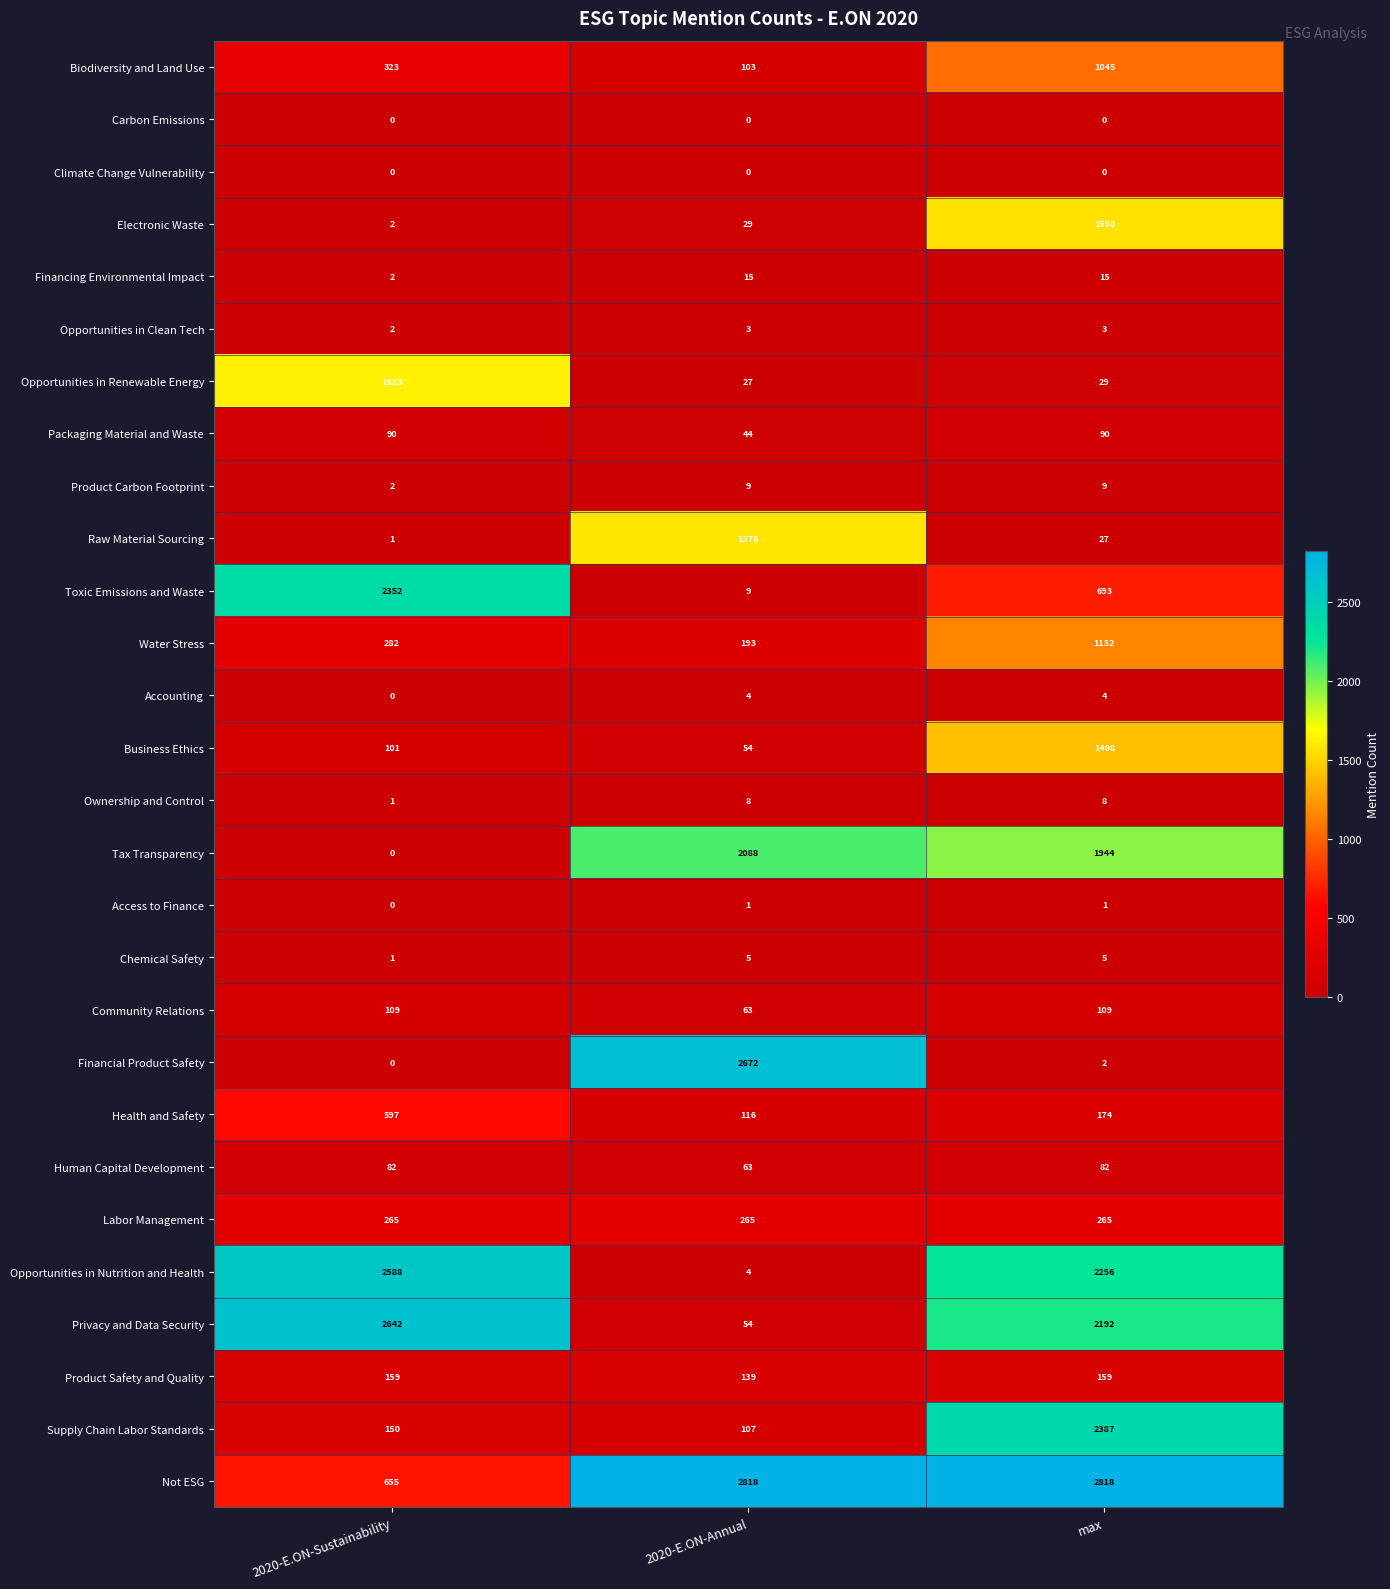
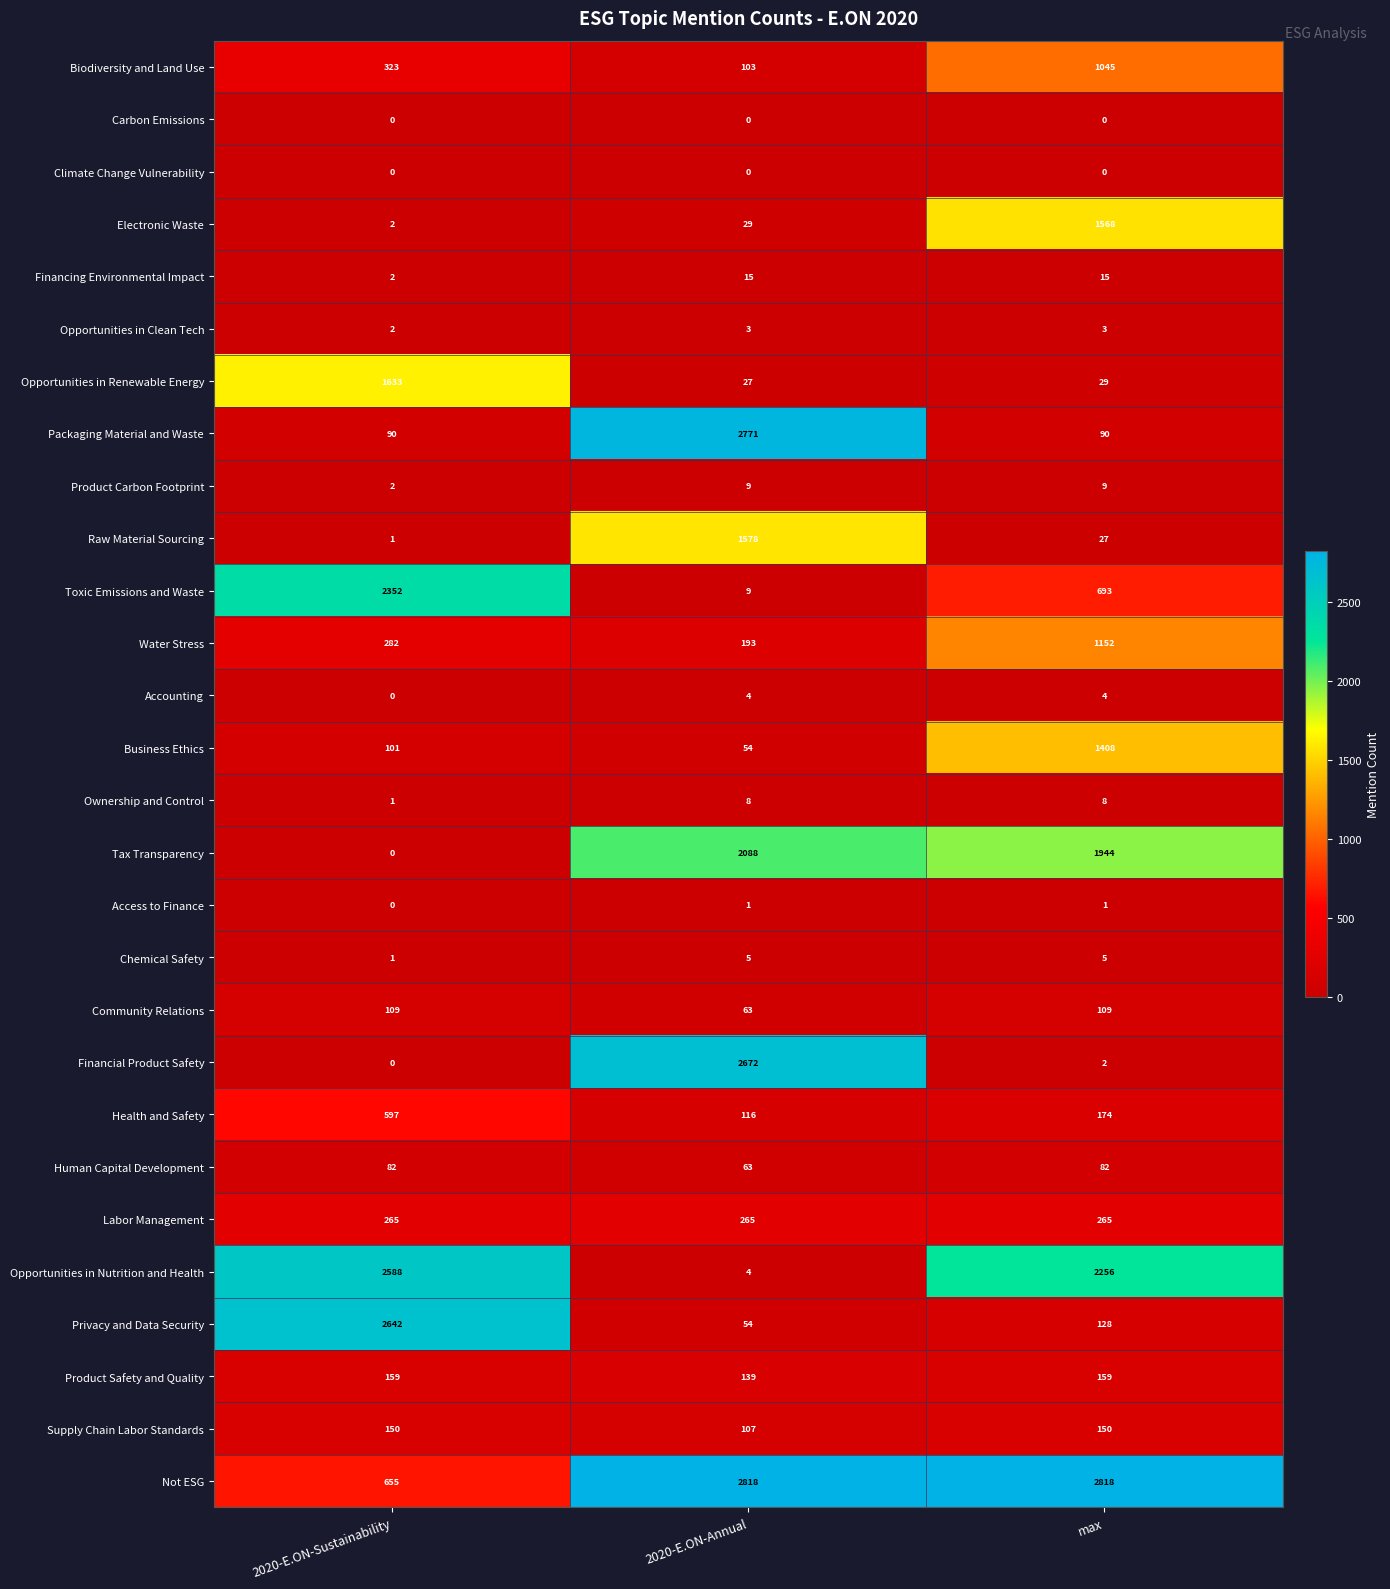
  {
    "Biodiversity and Land Use": {
      "2020-E.ON-Sustainability": 323,
      "2020-E.ON-Annual": 103,
      "max": 1045
    },
    "Carbon Emissions": {
      "2020-E.ON-Sustainability": 0,
      "2020-E.ON-Annual": 0,
      "max": 0
    },
    "Climate Change Vulnerability": {
      "2020-E.ON-Sustainability": 0,
      "2020-E.ON-Annual": 0,
      "max": 0
    },
    "Electronic Waste": {
      "2020-E.ON-Sustainability": 2,
      "2020-E.ON-Annual": 29,
      "max": 1568
    },
    "Financing Environmental Impact": {
      "2020-E.ON-Sustainability": 2,
      "2020-E.ON-Annual": 15,
      "max": 15
    },
    "Opportunities in Clean Tech": {
      "2020-E.ON-Sustainability": 2,
      "2020-E.ON-Annual": 3,
      "max": 3
    },
    "Opportunities in Renewable Energy": {
      "2020-E.ON-Sustainability": 1633,
      "2020-E.ON-Annual": 27,
      "max": 29
    },
    "Packaging Material and Waste": {
      "2020-E.ON-Sustainability": 90,
-     "2020-E.ON-Annual": 44,
+     "2020-E.ON-Annual": 2771,
      "max": 90
    },
    "Product Carbon Footprint": {
      "2020-E.ON-Sustainability": 2,
      "2020-E.ON-Annual": 9,
      "max": 9
    },
    "Raw Material Sourcing": {
      "2020-E.ON-Sustainability": 1,
      "2020-E.ON-Annual": 1578,
      "max": 27
    },
    "Toxic Emissions and Waste": {
      "2020-E.ON-Sustainability": 2352,
      "2020-E.ON-Annual": 9,
      "max": 693
    },
    "Water Stress": {
      "2020-E.ON-Sustainability": 282,
      "2020-E.ON-Annual": 193,
      "max": 1152
    },
    "Accounting": {
      "2020-E.ON-Sustainability": 0,
      "2020-E.ON-Annual": 4,
      "max": 4
    },
    "Business Ethics": {
      "2020-E.ON-Sustainability": 101,
      "2020-E.ON-Annual": 54,
      "max": 1408
    },
    "Ownership and Control": {
      "2020-E.ON-Sustainability": 1,
      "2020-E.ON-Annual": 8,
      "max": 8
    },
    "Tax Transparency": {
      "2020-E.ON-Sustainability": 0,
      "2020-E.ON-Annual": 2088,
      "max": 1944
    },
    "Access to Finance": {
      "2020-E.ON-Sustainability": 0,
      "2020-E.ON-Annual": 1,
      "max": 1
    },
    "Chemical Safety": {
      "2020-E.ON-Sustainability": 1,
      "2020-E.ON-Annual": 5,
      "max": 5
    },
    "Community Relations": {
      "2020-E.ON-Sustainability": 109,
      "2020-E.ON-Annual": 63,
      "max": 109
    },
    "Financial Product Safety": {
      "2020-E.ON-Sustainability": 0,
      "2020-E.ON-Annual": 2672,
      "max": 2
    },
    "Health and Safety": {
      "2020-E.ON-Sustainability": 597,
      "2020-E.ON-Annual": 116,
      "max": 174
    },
    "Human Capital Development": {
      "2020-E.ON-Sustainability": 82,
      "2020-E.ON-Annual": 63,
      "max": 82
    },
    "Labor Management": {
      "2020-E.ON-Sustainability": 265,
      "2020-E.ON-Annual": 265,
      "max": 265
    },
    "Opportunities in Nutrition and Health": {
      "2020-E.ON-Sustainability": 2588,
      "2020-E.ON-Annual": 4,
      "max": 2256
    },
    "Privacy and Data Security": {
      "2020-E.ON-Sustainability": 2642,
      "2020-E.ON-Annual": 54,
-     "max": 2192
+     "max": 128
    },
    "Product Safety and Quality": {
      "2020-E.ON-Sustainability": 159,
      "2020-E.ON-Annual": 139,
      "max": 159
    },
    "Supply Chain Labor Standards": {
      "2020-E.ON-Sustainability": 150,
      "2020-E.ON-Annual": 107,
-     "max": 2387
+     "max": 150
    },
    "Not ESG": {
      "2020-E.ON-Sustainability": 655,
      "2020-E.ON-Annual": 2818,
      "max": 2818
    }
  }
